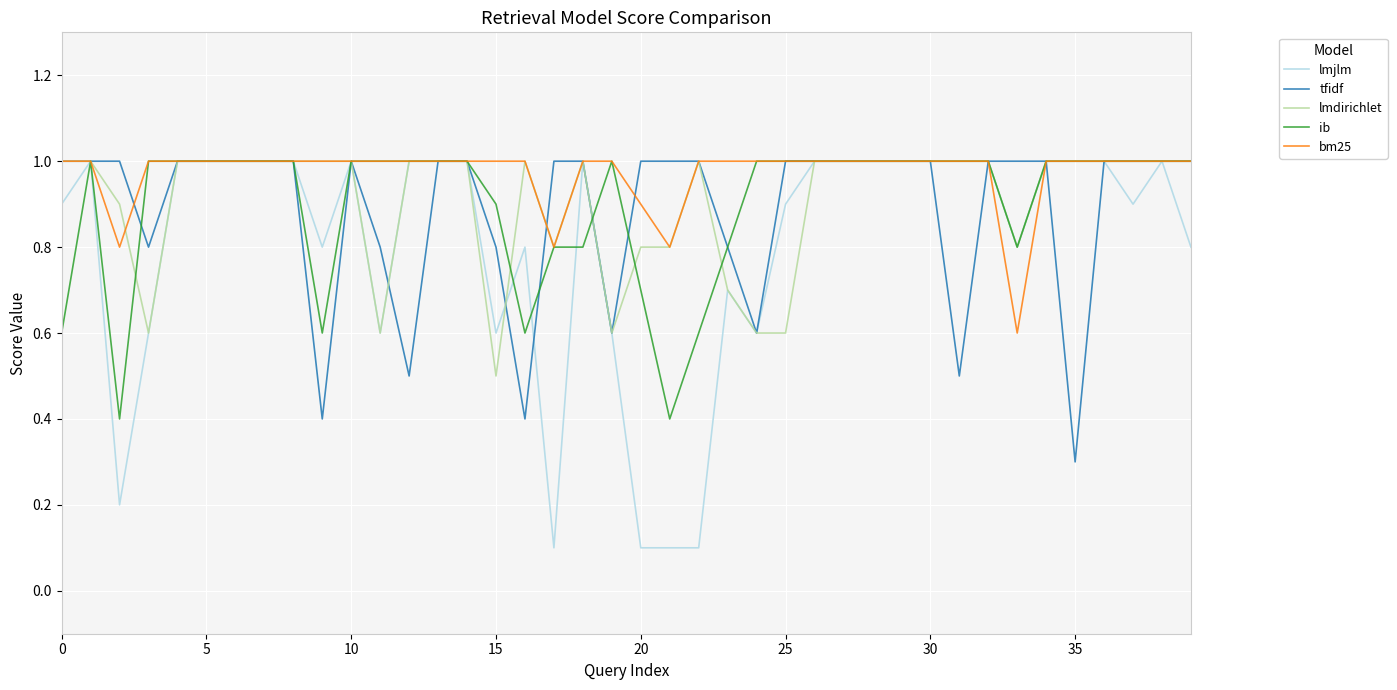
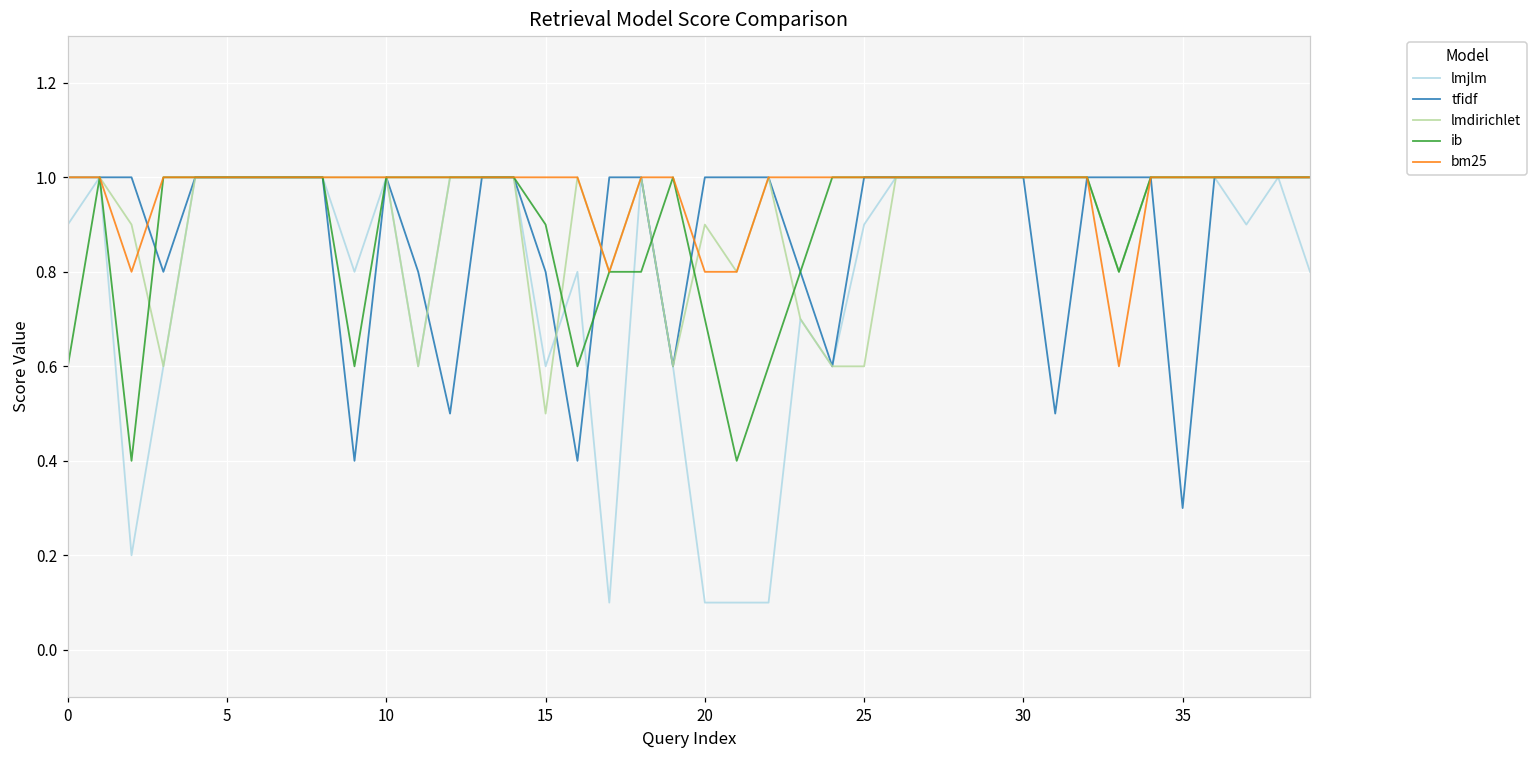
  {
    "lmjlm": {
      "0": 0.9,
      "15": 0.6,
      "20": 0.1,
      "25": 0.9
    },
    "tfidf": {
      "15": 0.8,
      "20": 1.0,
      "35": 0.3
    },
    "lmdirichlet": {
      "15": 0.5,
-     "20": 0.8,
+     "20": 0.9,
      "25": 0.6
    },
    "ib": {
      "0": 0.6,
      "15": 0.9,
      "20": 0.7
    },
    "bm25": {
      "15": 1.0,
-     "20": 0.9
+     "20": 0.8
    }
  }
